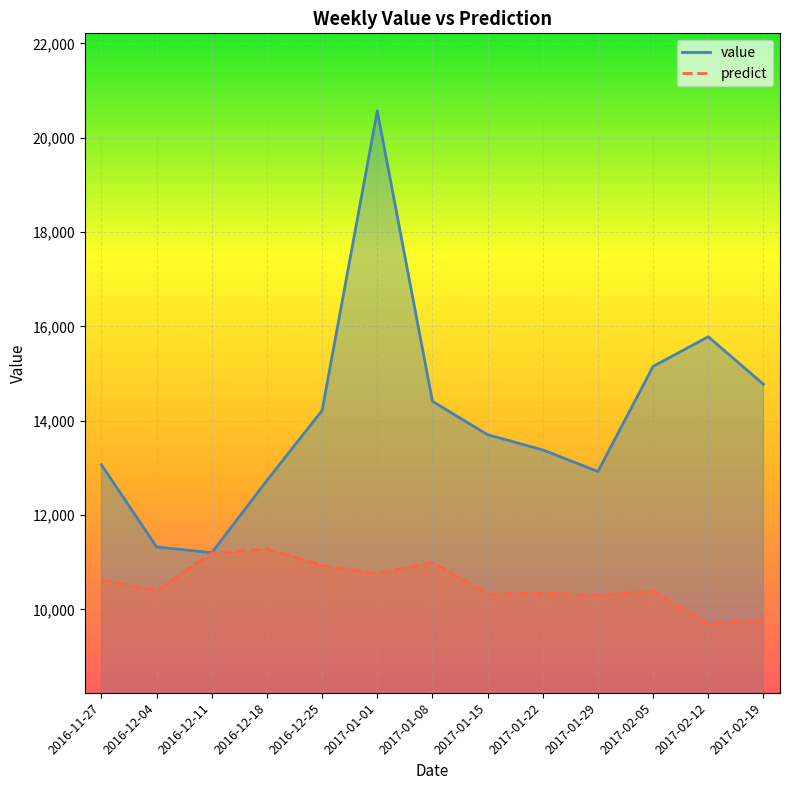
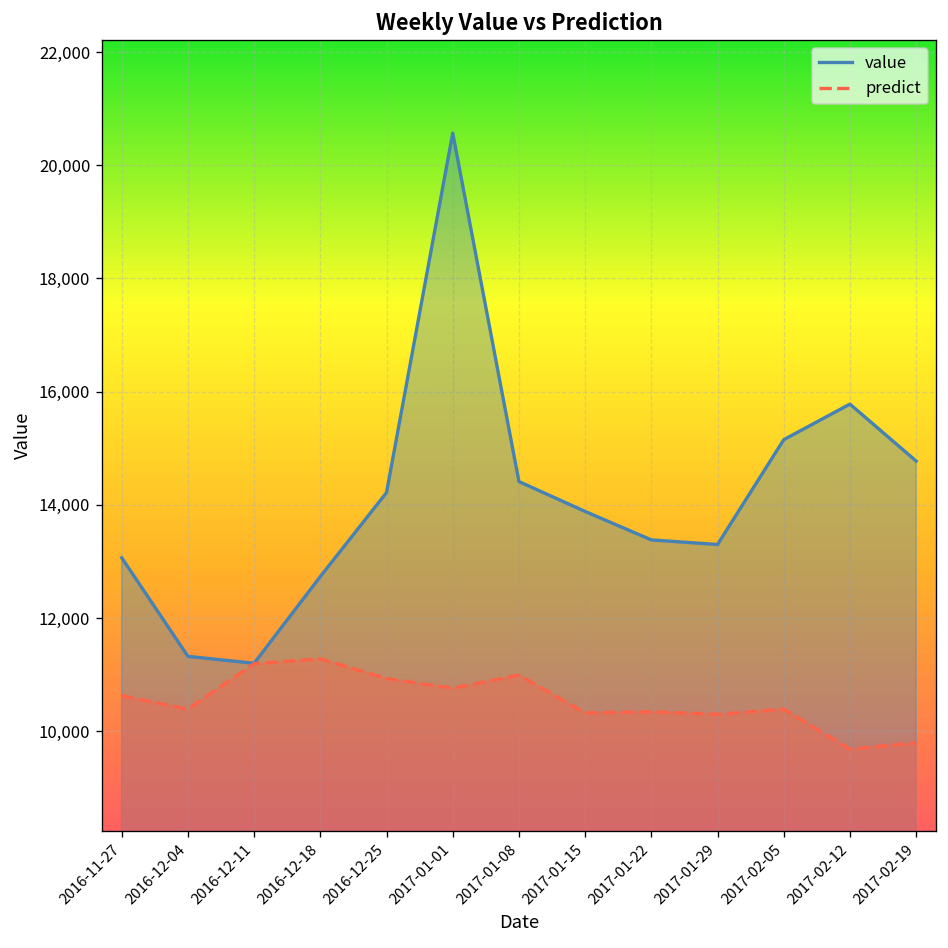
  {
    "value": {
      "2016-11-27": "13,100",
      "2016-12-04": "11,300",
      "2016-12-18": "12,700",
      "2016-12-25": "14,200",
      "2017-01-01": "20,600",
      "2017-01-08": "14,400",
-     "2017-01-15": "13,700",
+     "2017-01-15": "13,900",
      "2017-01-22": "13,400",
-     "2017-01-29": "12,900",
+     "2017-01-29": "13,300",
      "2017-02-05": "15,200",
      "2017-02-12": "15,800",
      "2017-02-19": "14,800"
    },
    "predict": {
      "2016-11-27": "10,600",
      "2016-12-04": "10,400",
      "2016-12-18": "11,300",
      "2016-12-25": "10,900",
      "2017-01-01": "10,800",
      "2017-01-08": "11,000",
      "2017-01-15": "10,300",
      "2017-01-22": "10,300",
      "2017-01-29": "10,300",
      "2017-02-05": "10,400",
      "2017-02-12": "9,700",
      "2017-02-19": "9,800"
    }
  }
